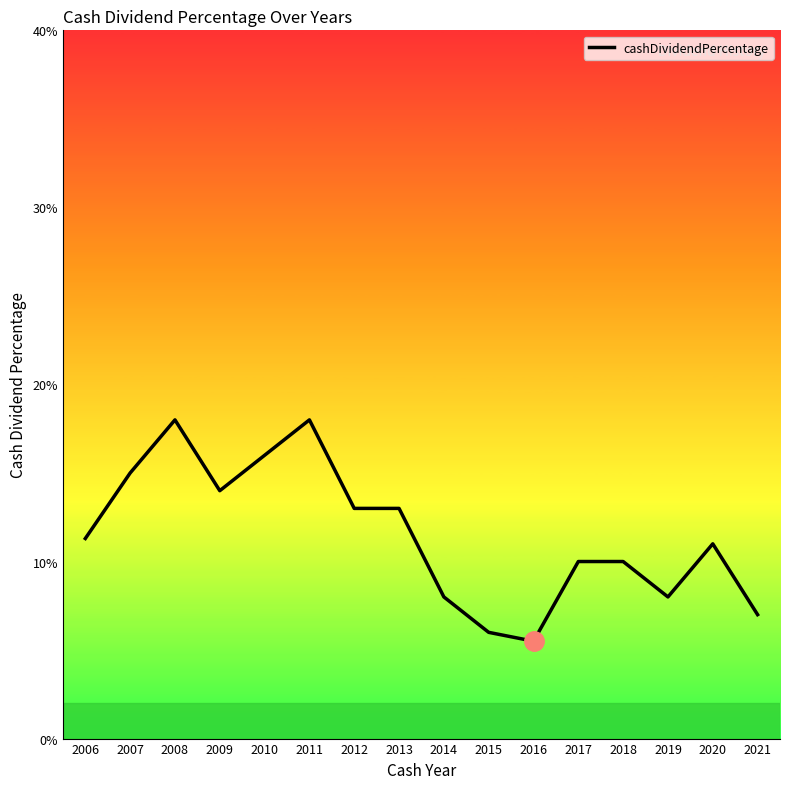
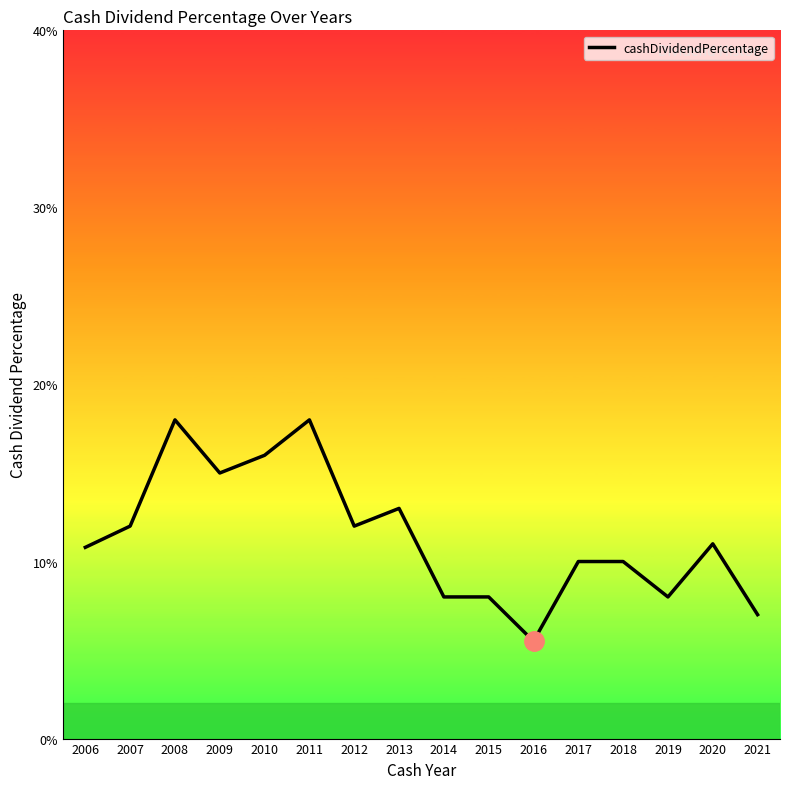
  {
    "cashDividendPercentage": {
-     "2006": "11.3%",
-     "2007": "15.0%",
+     "2006": "10.8%",
+     "2007": "12.0%",
      "2008": "18.0%",
-     "2009": "14.0%",
+     "2009": "15.0%",
      "2010": "16.0%",
      "2011": "18.0%",
-     "2012": "13.0%",
+     "2012": "12.0%",
      "2013": "13.0%",
      "2014": "8.0%",
-     "2015": "6.0%",
+     "2015": "8.0%",
      "2017": "10.0%",
      "2018": "10.0%",
      "2019": "8.0%",
      "2020": "11.0%",
      "2021": "7.0%"
    }
  }
